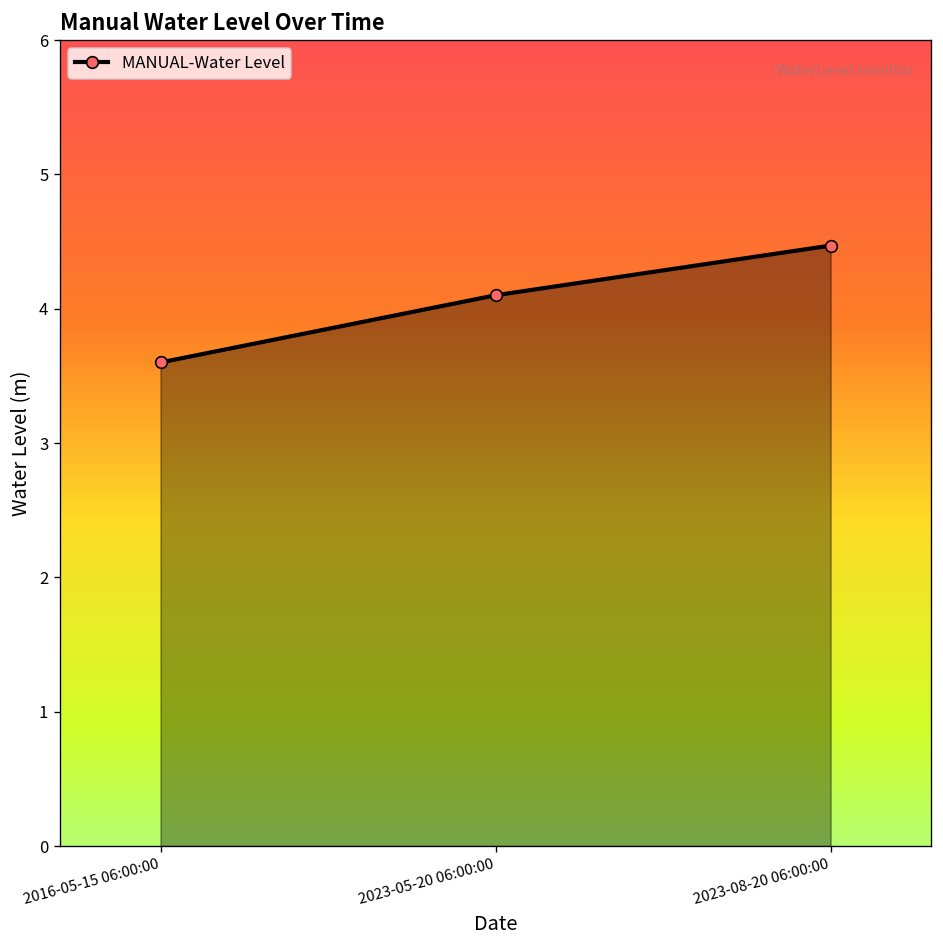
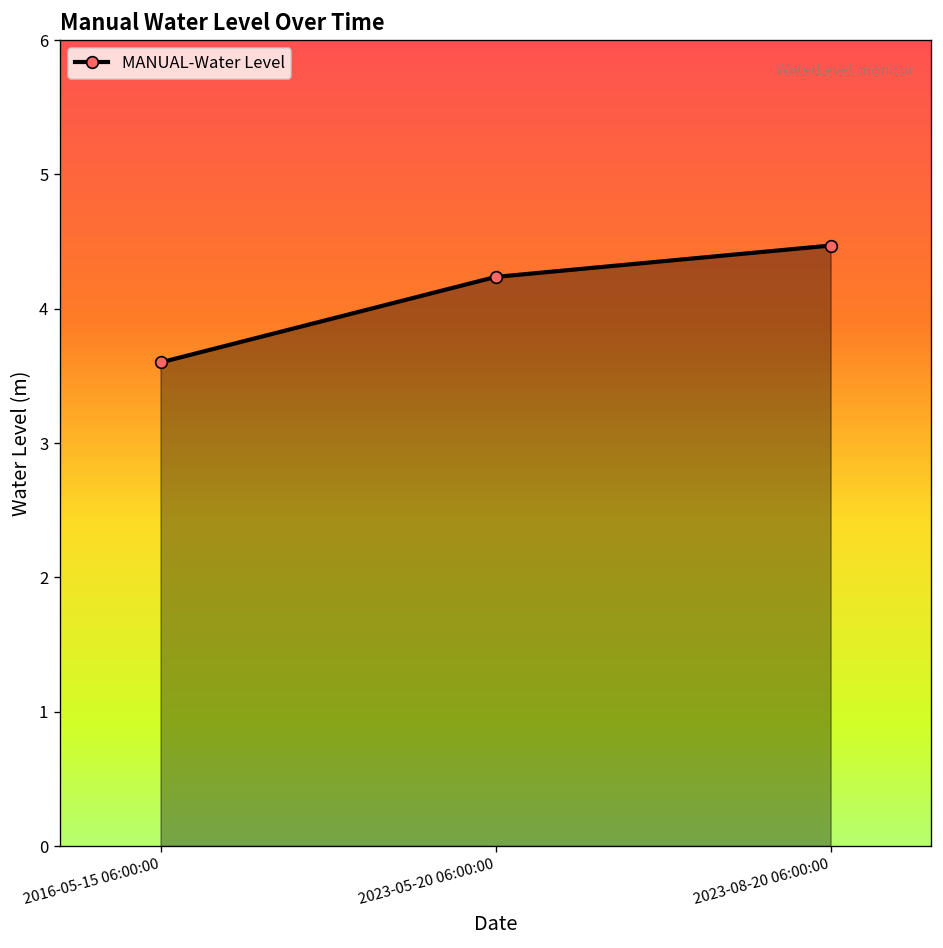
  {
    "2016-05-15 06:00:00": 3.60,
-   "2023-05-20 06:00:00": 4.10,
+   "2023-05-20 06:00:00": 4.24,
    "2023-08-20 06:00:00": 4.47
  }
